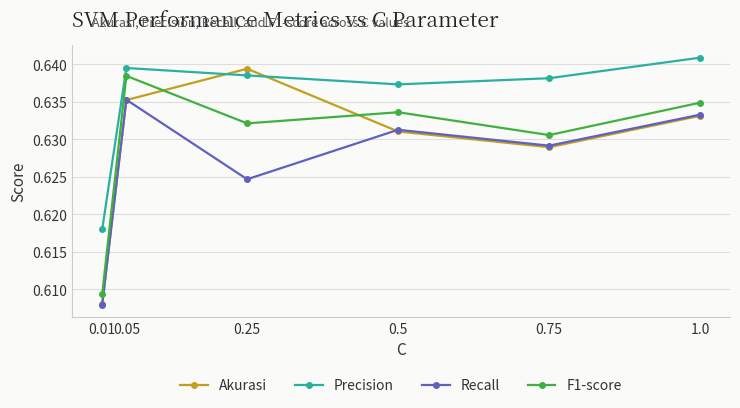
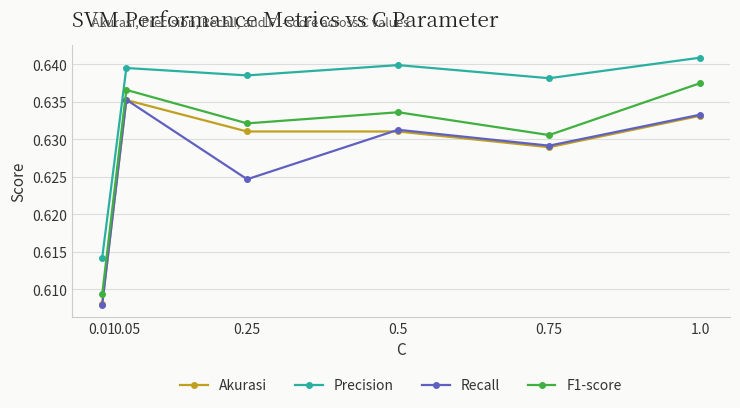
  {
    "Akurasi": {
-     "0.25": 0.639
+     "0.25": 0.631
    },
    "Precision": {
-     "0.01": 0.618,
+     "0.01": 0.614,
      "0.05": 0.639,
      "0.25": 0.639,
-     "0.5": 0.637,
+     "0.5": 0.640,
      "0.75": 0.638,
      "1.0": 0.641
    },
    "Recall": {
      "0.25": 0.625
    },
    "F1-score": {
      "0.01": 0.609,
-     "0.05": 0.638,
+     "0.05": 0.637,
      "0.25": 0.632,
      "0.5": 0.634,
      "0.75": 0.631,
-     "1.0": 0.635
+     "1.0": 0.637
    }
  }
